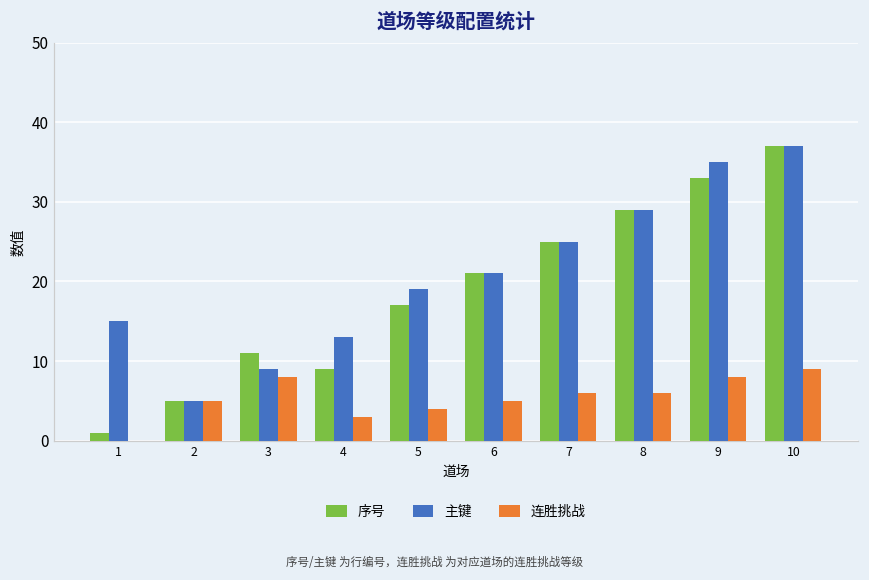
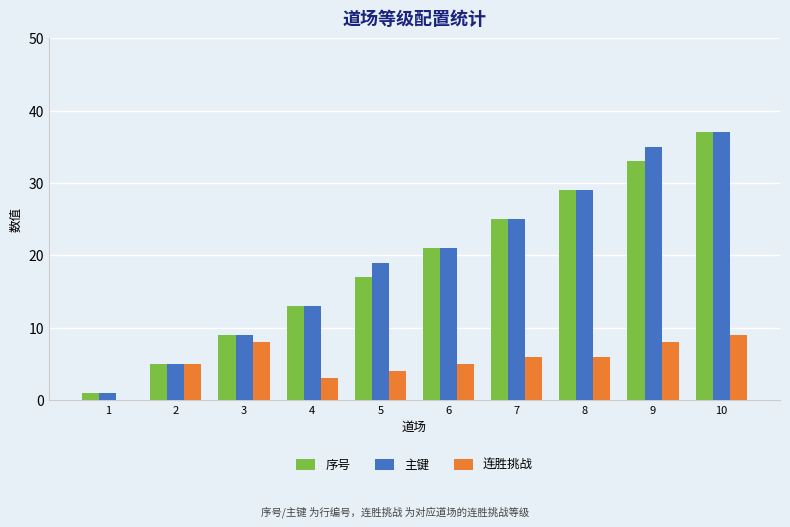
  {
    "序号": {
      "1": 1,
      "2": 5,
-     "3": 11,
-     "4": 9,
+     "3": 9,
+     "4": 13,
      "5": 17,
      "6": 21,
      "7": 25,
      "8": 29,
      "9": 33,
      "10": 37
    },
    "主键": {
-     "1": 15,
+     "1": 1,
      "2": 5,
      "3": 9,
      "4": 13,
      "5": 19,
      "6": 21,
      "7": 25,
      "8": 29,
      "9": 35,
      "10": 37
    },
    "连胜挑战": {
      "1": 0,
      "2": 5,
      "3": 8,
      "4": 3,
      "5": 4,
      "6": 5,
      "7": 6,
      "8": 6,
      "9": 8,
      "10": 9
    }
  }
